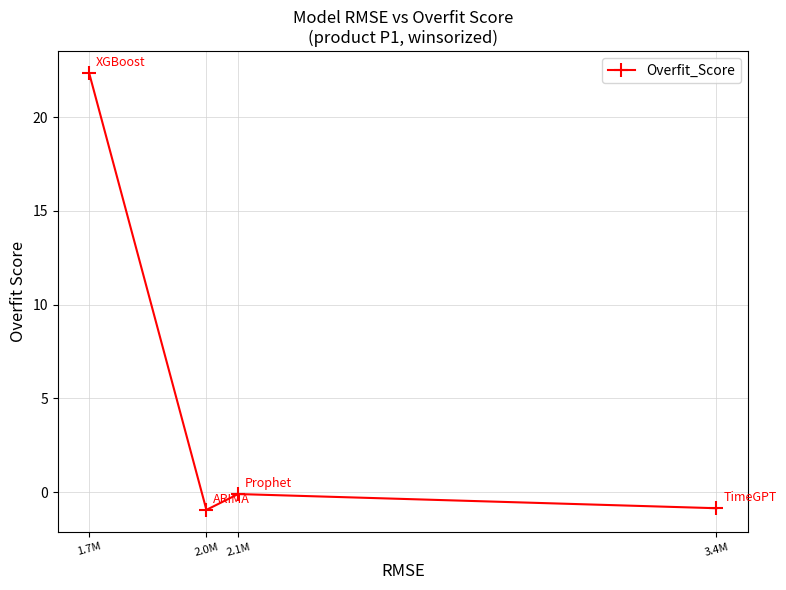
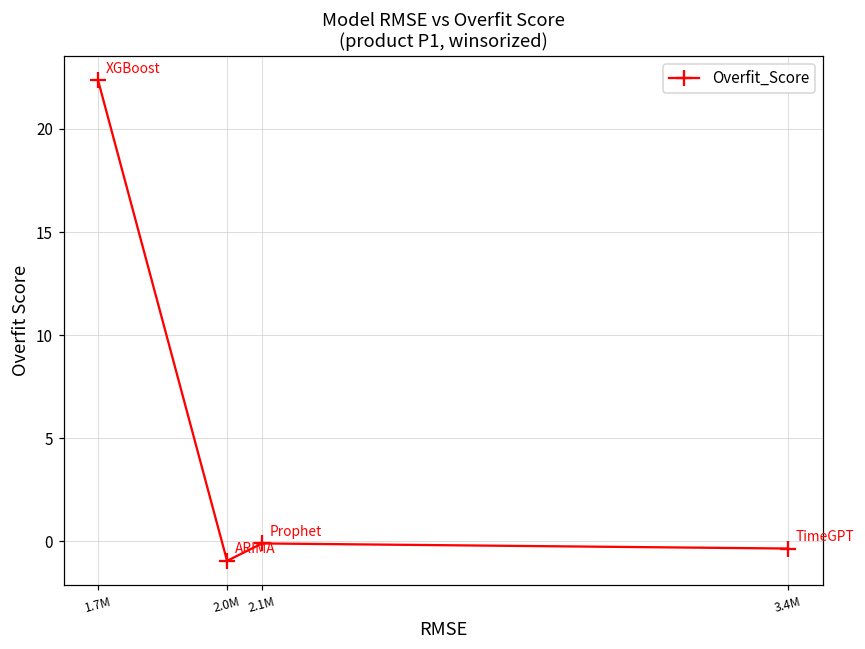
  {
    "1.7M": 22.4,
    "2.0M": -0.9,
    "2.1M": -0.1,
-   "3.4M": -0.9
+   "3.4M": -0.3
  }
